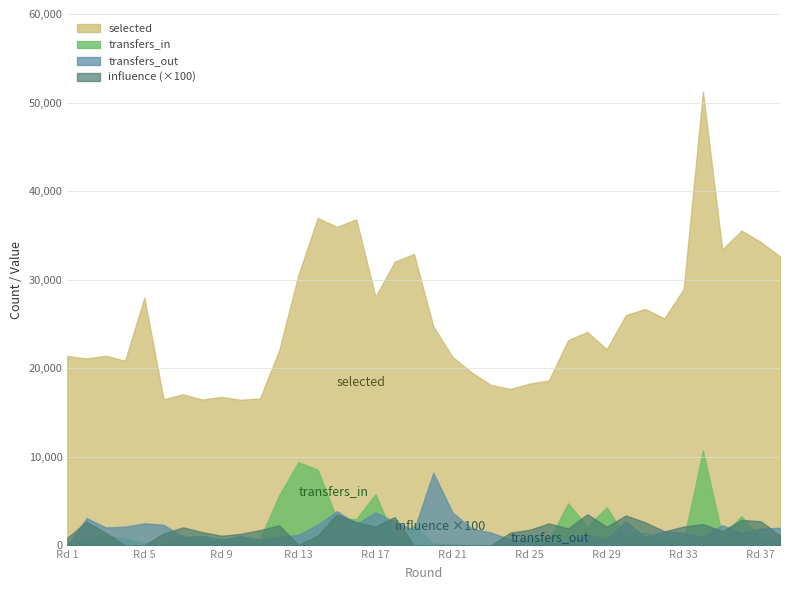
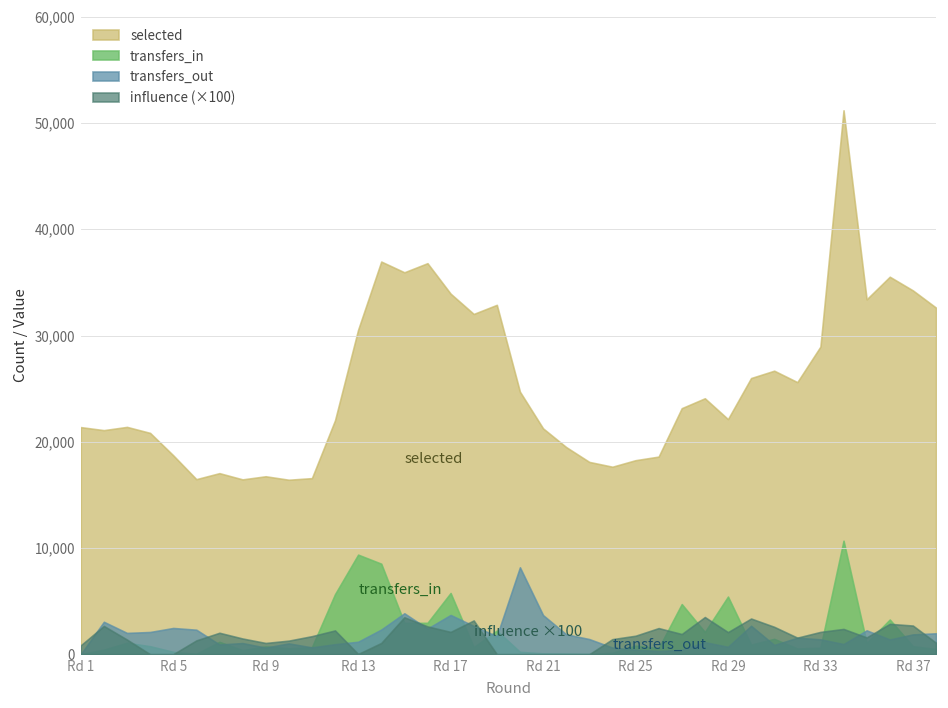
  {
    "selected": {
      "Rd 1": "21,000",
-     "Rd 5": "28,000",
+     "Rd 5": "19,000",
      "Rd 9": "17,000",
      "Rd 13": "31,000",
-     "Rd 17": "28,000",
+     "Rd 17": "34,000",
      "Rd 21": "21,000",
      "Rd 25": "18,000",
      "Rd 29": "22,000",
      "Rd 33": "29,000",
      "Rd 37": "34,000"
    },
    "transfers_in": {
      "Rd 13": "9,000",
      "Rd 17": "6,000",
      "Rd 25": "1,000",
-     "Rd 29": "4,000",
+     "Rd 29": "5,000",
      "Rd 33": "1,000",
      "Rd 37": "1,000"
    }
  }
